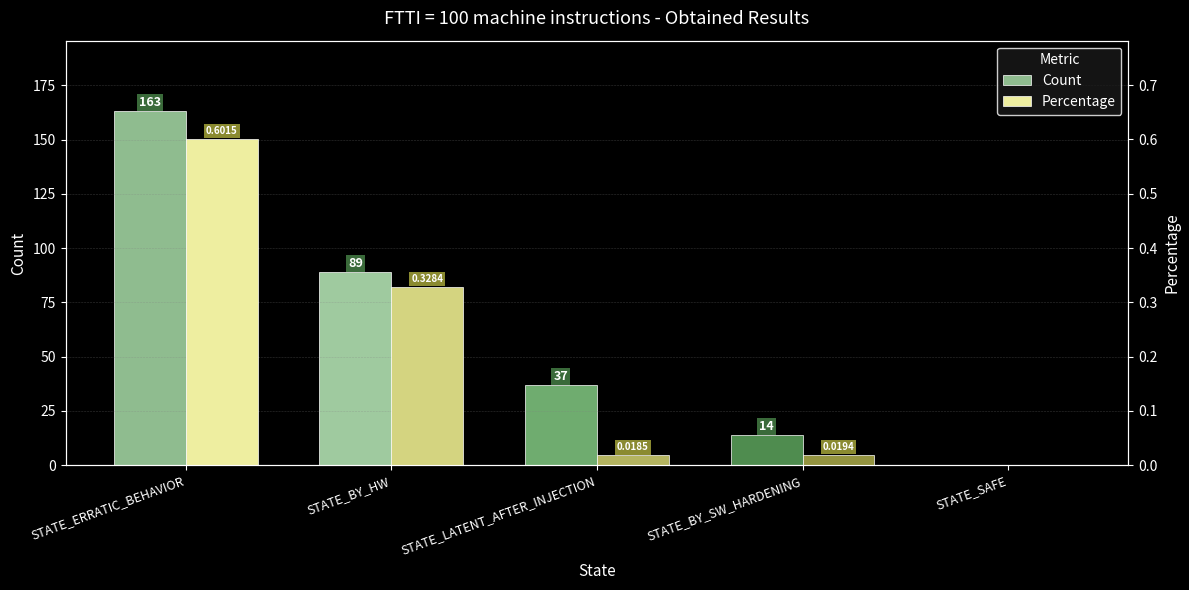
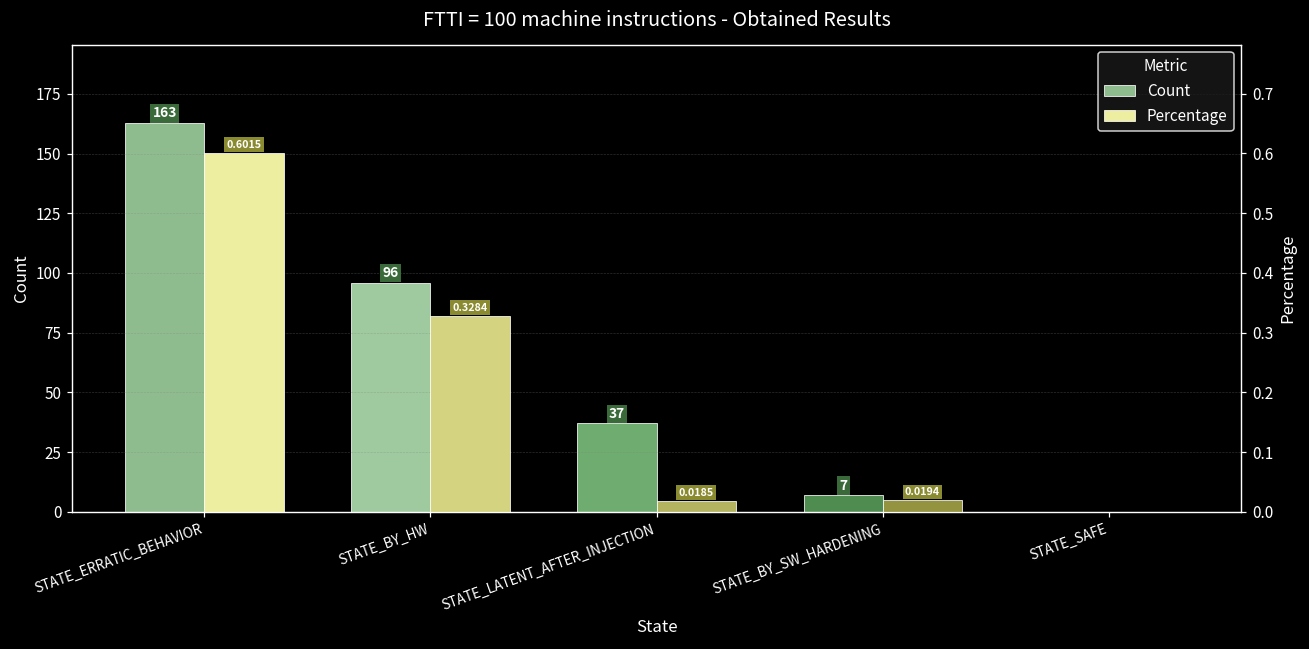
  {
    "Count": {
-     "STATE_BY_HW": 89,
-     "STATE_BY_SW_HARDENING": 14
+     "STATE_BY_HW": 96,
+     "STATE_BY_SW_HARDENING": 7
    }
  }
